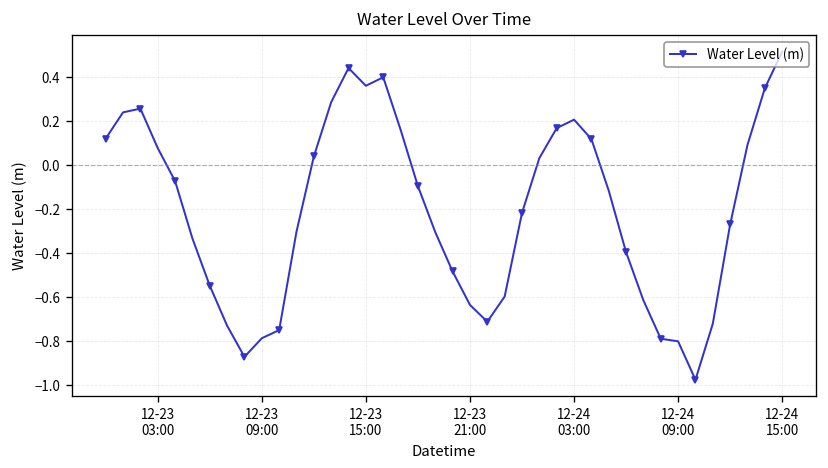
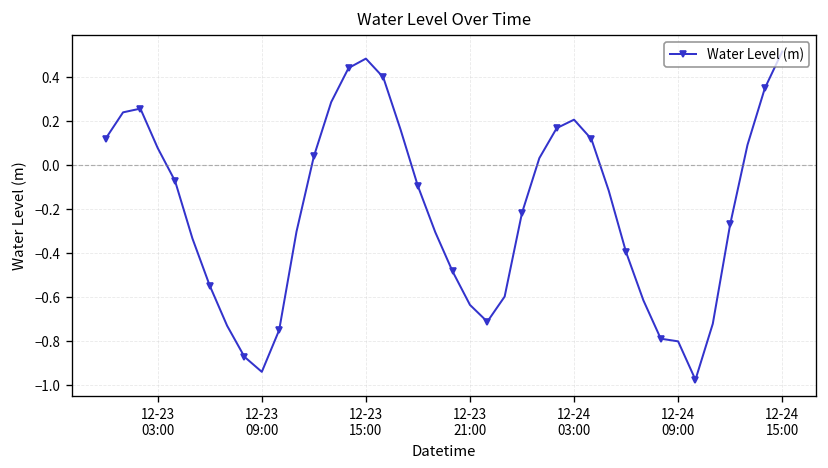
  {
    "12-23 03:00": 0.08,
-   "12-23 09:00": -0.79,
-   "12-23 15:00": 0.36,
+   "12-23 09:00": -0.94,
+   "12-23 15:00": 0.49,
    "12-23 21:00": -0.63,
    "12-24 03:00": 0.21,
    "12-24 09:00": -0.80
  }
